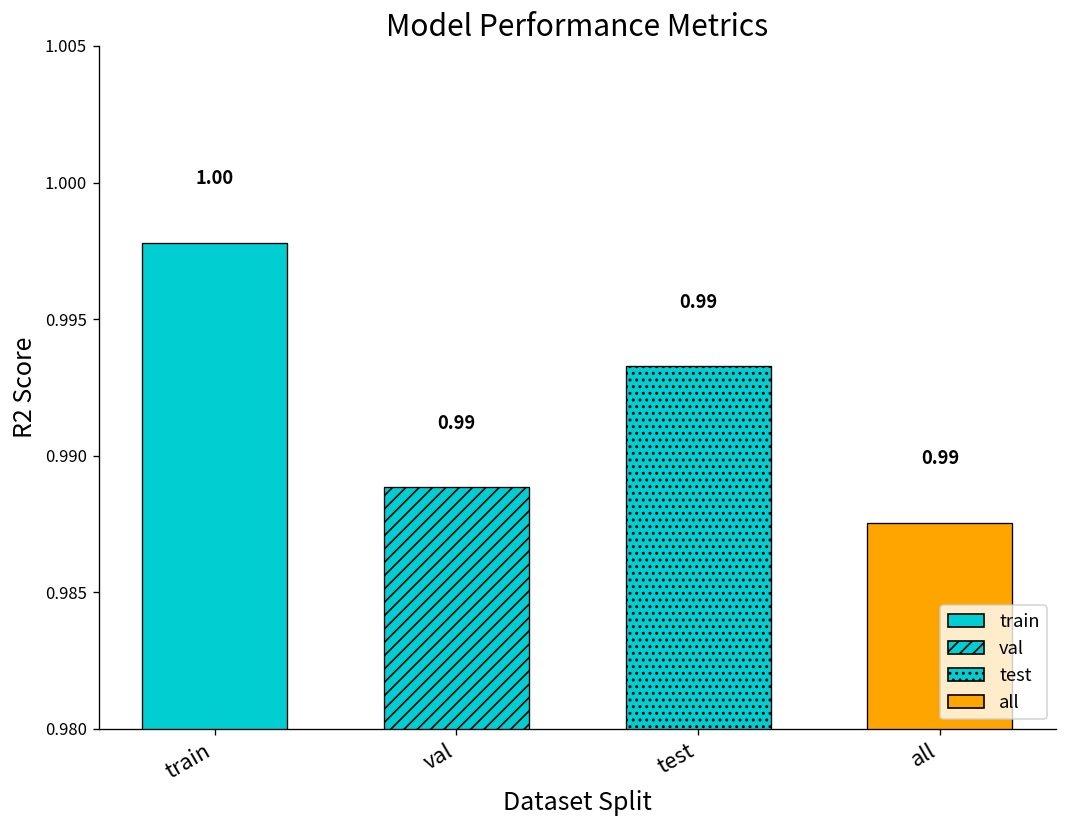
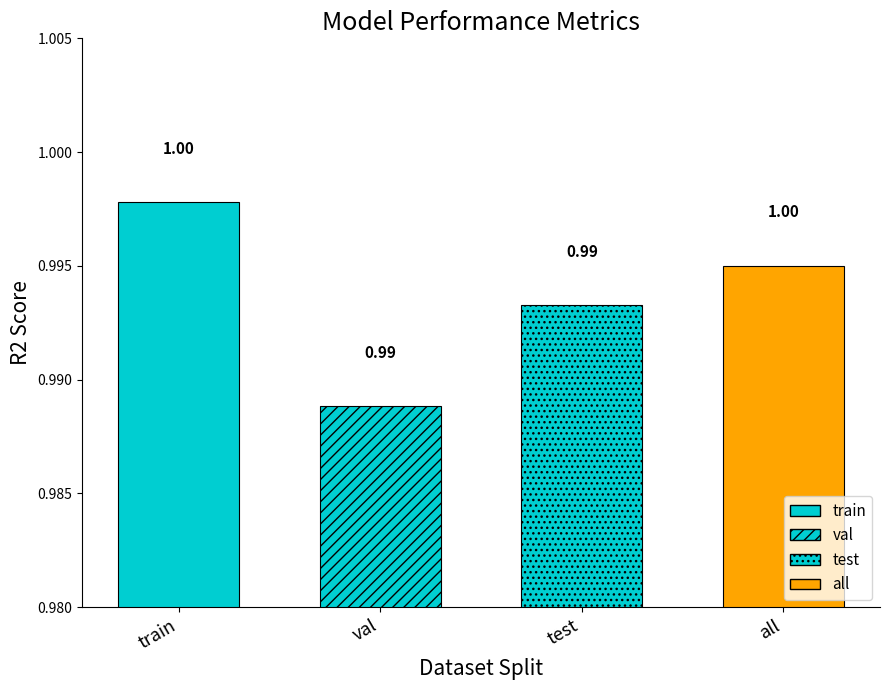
  {
-   "all": 0.99
+   "all": 1.00
  }
